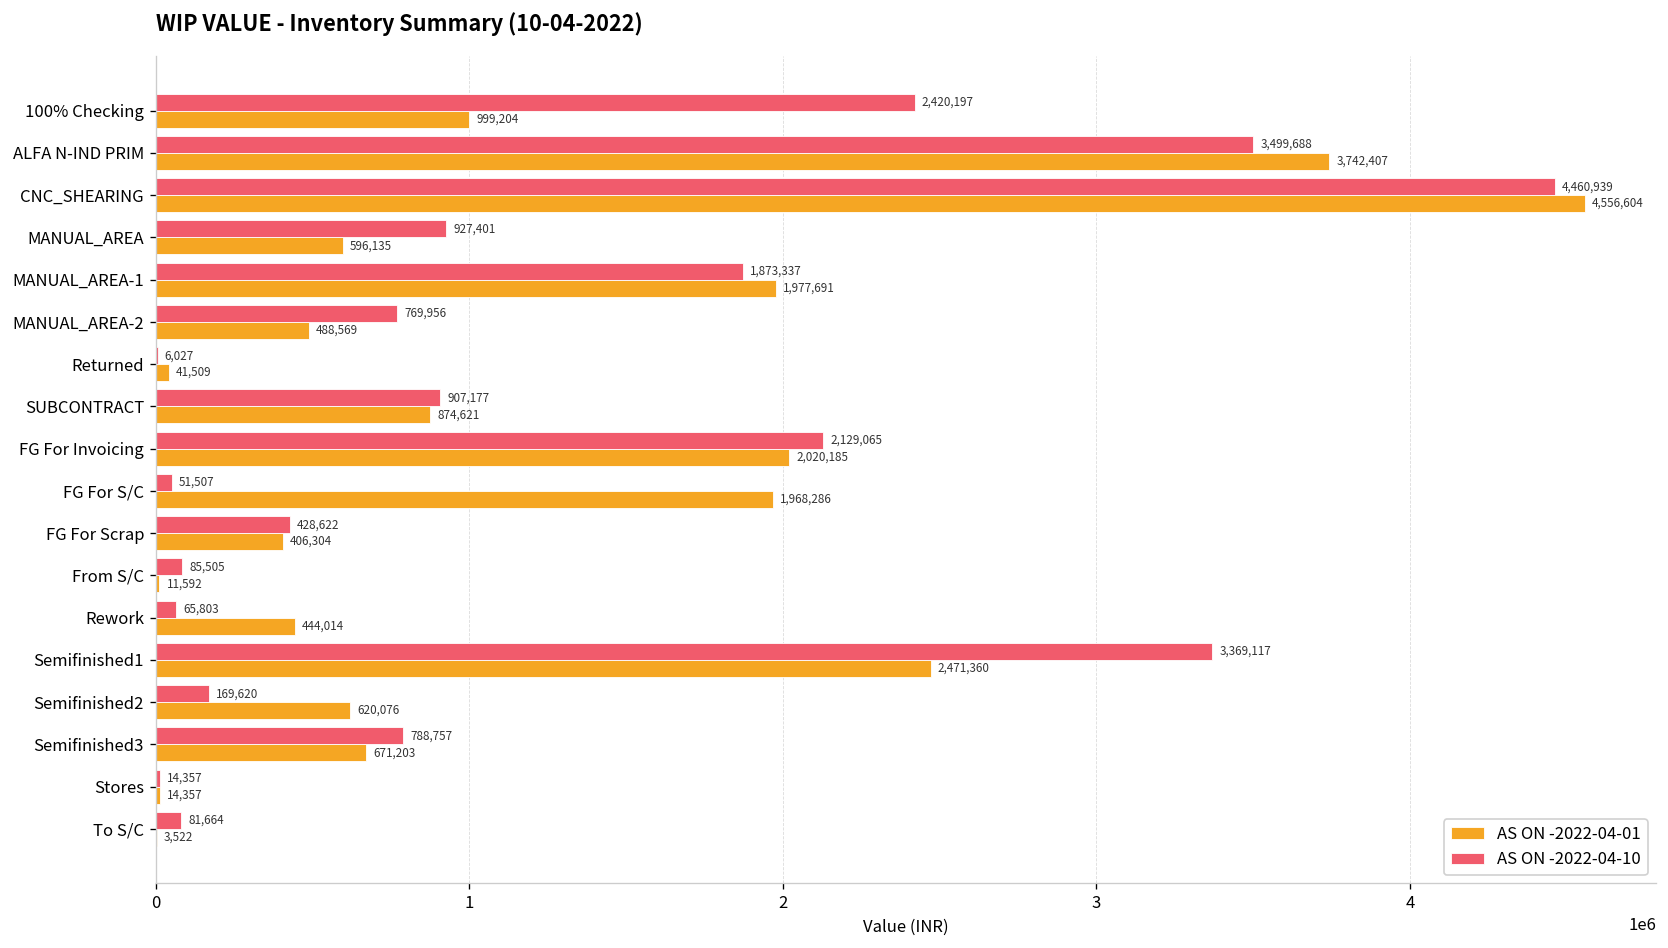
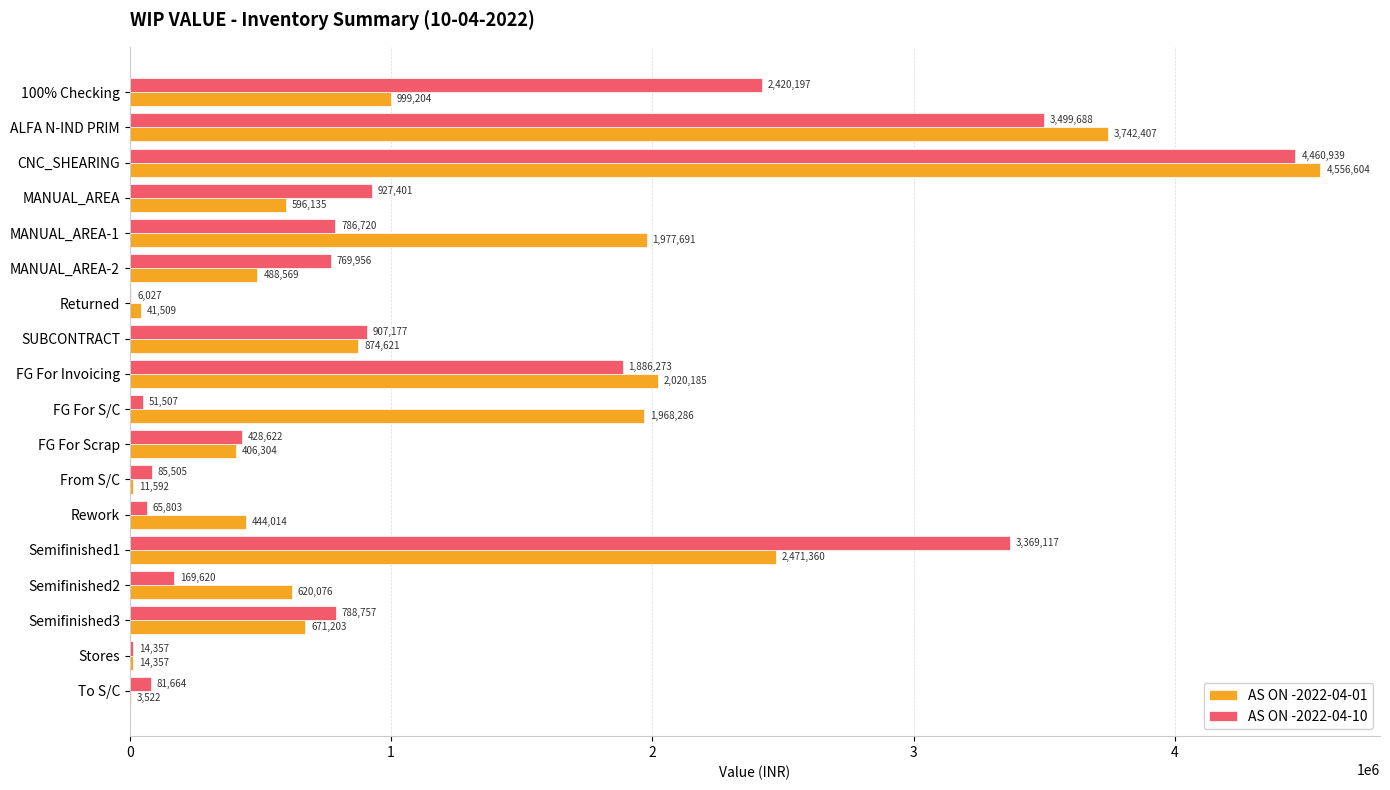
  {
    "AS ON -2022-04-01": {
      "100% Checking": "999,204",
      "ALFA N-IND PRIM": "3,742,407",
      "CNC_SHEARING": "4,556,604",
      "MANUAL_AREA": "596,135",
      "MANUAL_AREA-1": "1,977,691",
      "MANUAL_AREA-2": "488,569",
      "Returned": "41,509",
      "SUBCONTRACT": "874,621",
      "FG For Invoicing": "2,020,185",
      "FG For S/C": "1,968,286",
      "FG For Scrap": "406,304",
      "From S/C": "11,592",
      "Rework": "444,014",
      "Semifinished1": "2,471,360",
      "Semifinished2": "620,076",
      "Semifinished3": "671,203",
      "Stores": "14,357",
      "To S/C": "3,522"
    },
    "AS ON -2022-04-10": {
      "100% Checking": "2,420,197",
      "ALFA N-IND PRIM": "3,499,688",
      "CNC_SHEARING": "4,460,939",
      "MANUAL_AREA": "927,401",
-     "MANUAL_AREA-1": "1,873,337",
+     "MANUAL_AREA-1": "786,720",
      "MANUAL_AREA-2": "769,956",
      "Returned": "6,027",
      "SUBCONTRACT": "907,177",
-     "FG For Invoicing": "2,129,065",
+     "FG For Invoicing": "1,886,273",
      "FG For S/C": "51,507",
      "FG For Scrap": "428,622",
      "From S/C": "85,505",
      "Rework": "65,803",
      "Semifinished1": "3,369,117",
      "Semifinished2": "169,620",
      "Semifinished3": "788,757",
      "Stores": "14,357",
      "To S/C": "81,664"
    }
  }
